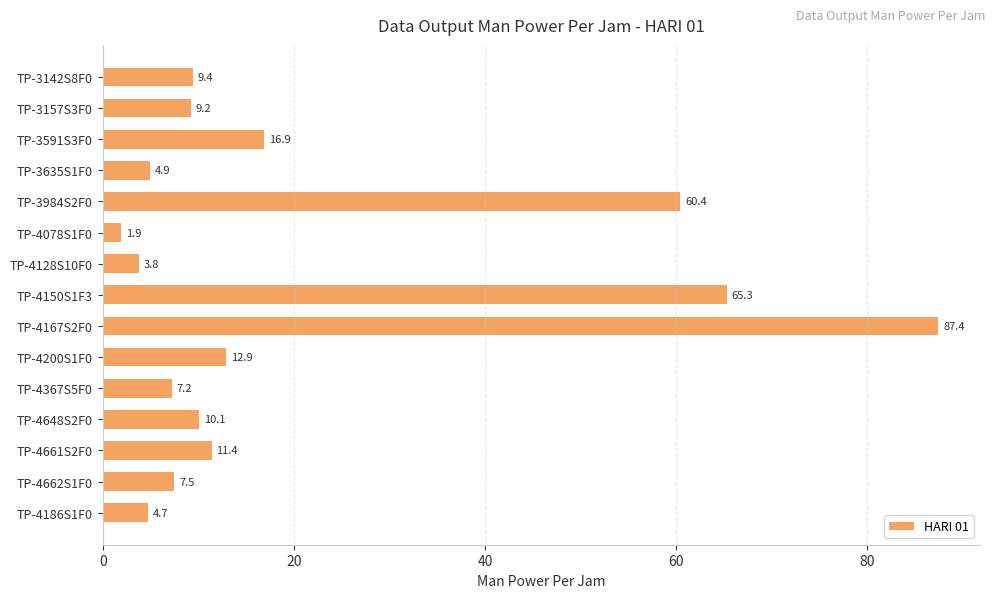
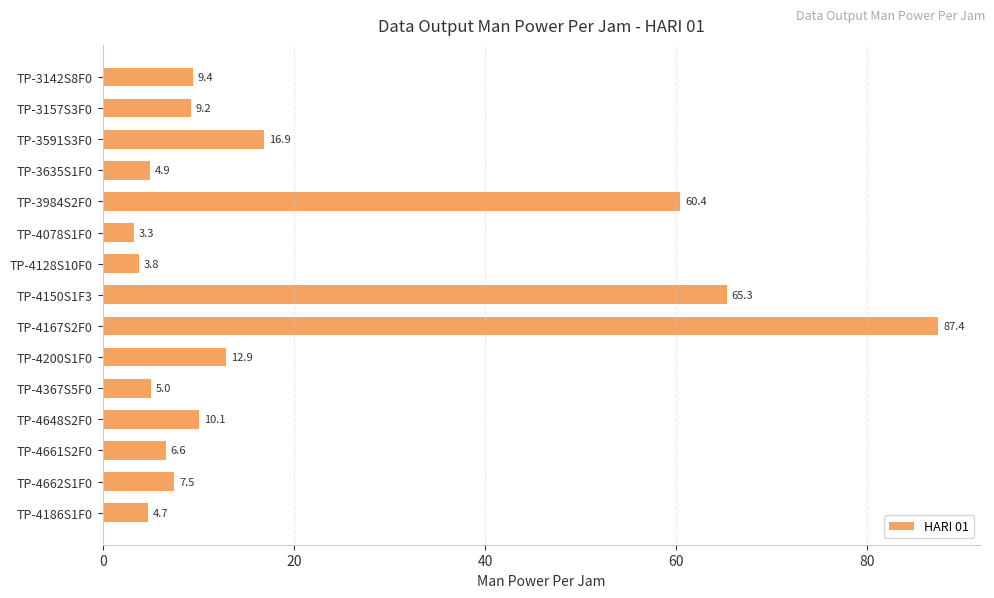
  {
    "TP-3142S8F0": 9.4,
    "TP-3157S3F0": 9.2,
    "TP-3591S3F0": 16.9,
    "TP-3635S1F0": 4.9,
    "TP-3984S2F0": 60.4,
-   "TP-4078S1F0": 1.9,
+   "TP-4078S1F0": 3.3,
    "TP-4128S10F0": 3.8,
    "TP-4150S1F3": 65.3,
    "TP-4167S2F0": 87.4,
    "TP-4200S1F0": 12.9,
-   "TP-4367S5F0": 7.2,
+   "TP-4367S5F0": 5.0,
    "TP-4648S2F0": 10.1,
-   "TP-4661S2F0": 11.4,
+   "TP-4661S2F0": 6.6,
    "TP-4662S1F0": 7.5,
    "TP-4186S1F0": 4.7
  }
